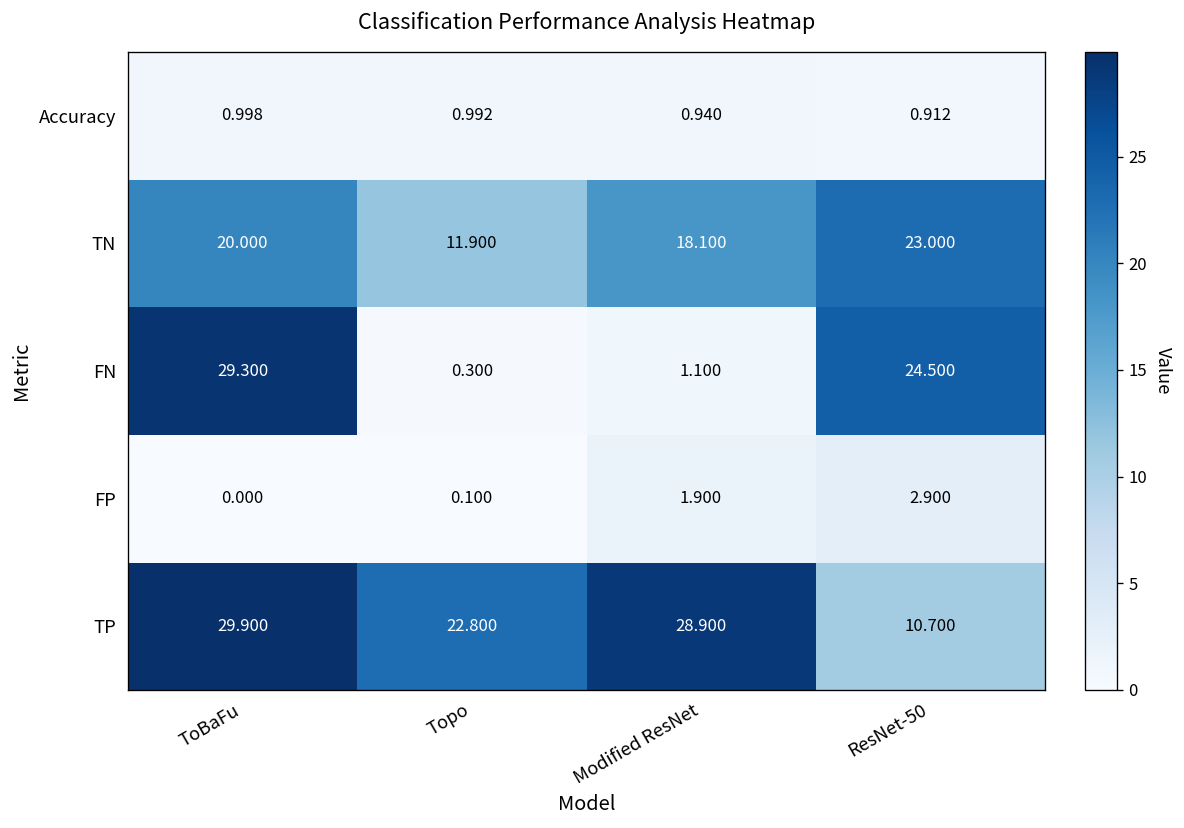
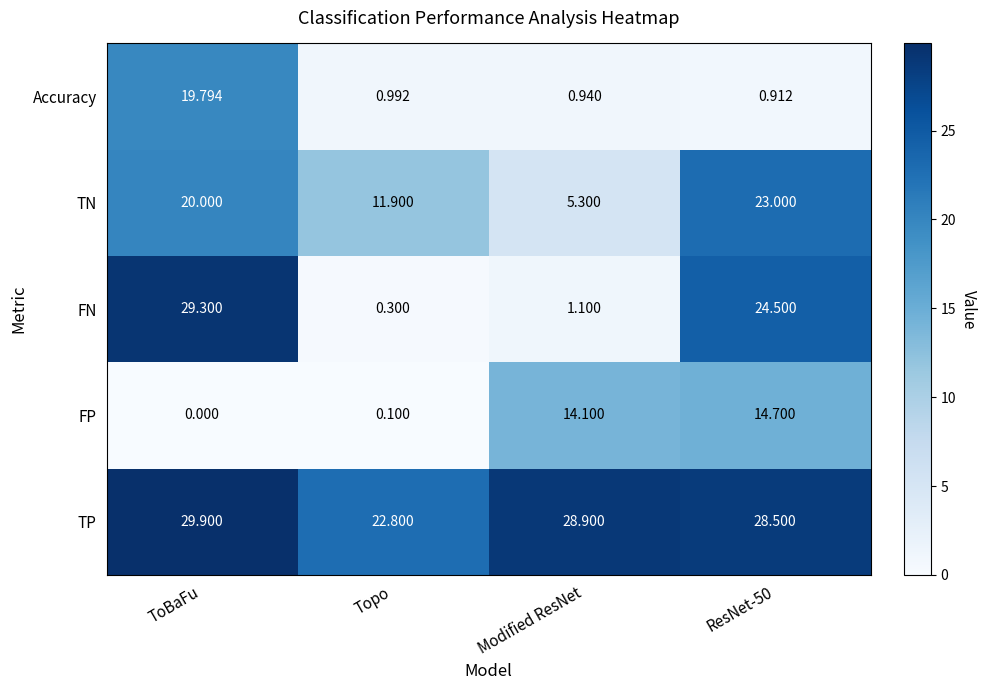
  {
    "Accuracy": {
-     "ToBaFu": 0.998,
+     "ToBaFu": 19.794,
      "Topo": 0.992,
      "Modified ResNet": 0.940,
      "ResNet-50": 0.912
    },
    "TN": {
      "ToBaFu": 20.000,
      "Topo": 11.900,
-     "Modified ResNet": 18.100,
+     "Modified ResNet": 5.300,
      "ResNet-50": 23.000
    },
    "FN": {
      "ToBaFu": 29.300,
      "Topo": 0.300,
      "Modified ResNet": 1.100,
      "ResNet-50": 24.500
    },
    "FP": {
      "ToBaFu": 0.000,
      "Topo": 0.100,
-     "Modified ResNet": 1.900,
-     "ResNet-50": 2.900
+     "Modified ResNet": 14.100,
+     "ResNet-50": 14.700
    },
    "TP": {
      "ToBaFu": 29.900,
      "Topo": 22.800,
      "Modified ResNet": 28.900,
-     "ResNet-50": 10.700
+     "ResNet-50": 28.500
    }
  }
